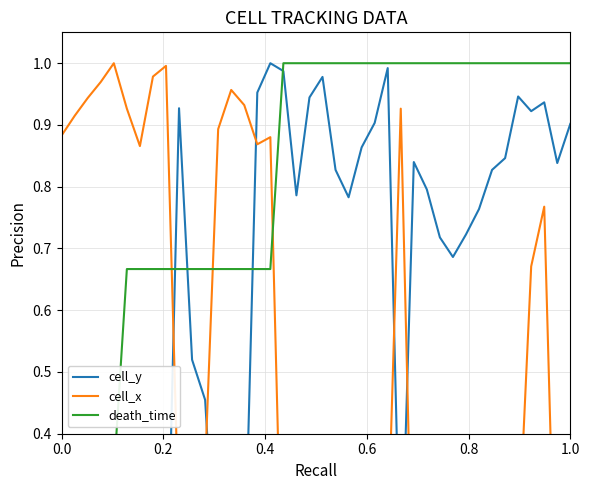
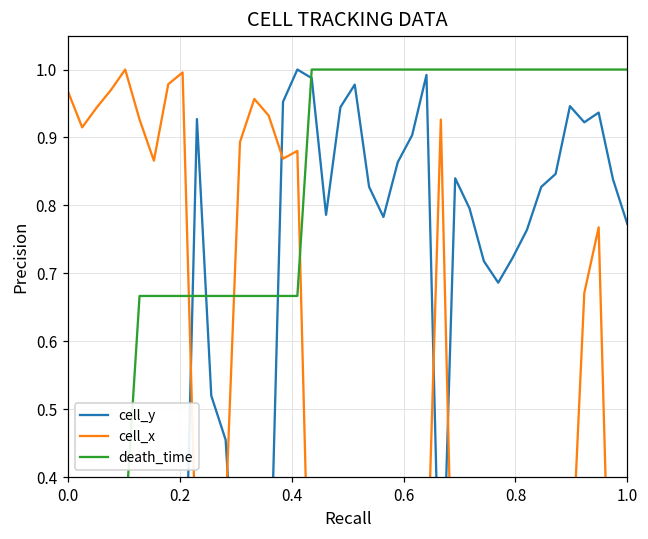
  {
    "cell_y": {
-     "1.0": 0.90
+     "1.0": 0.77
    },
    "cell_x": {
-     "0.0": 0.88
+     "0.0": 0.97
    },
    "death_time": {
      "1.0": 1.00
    }
  }
